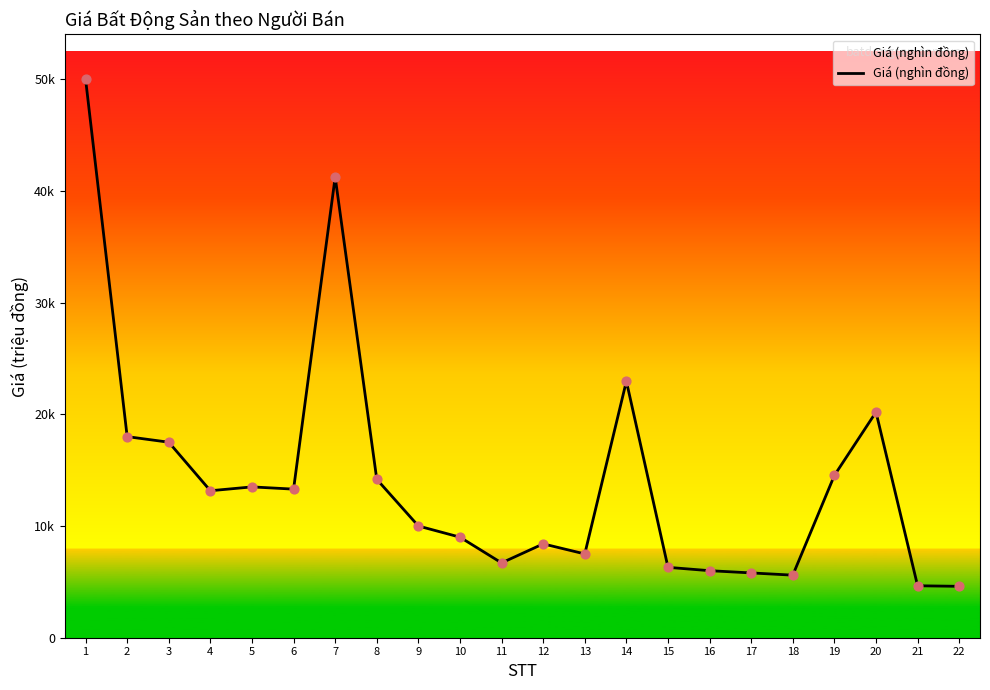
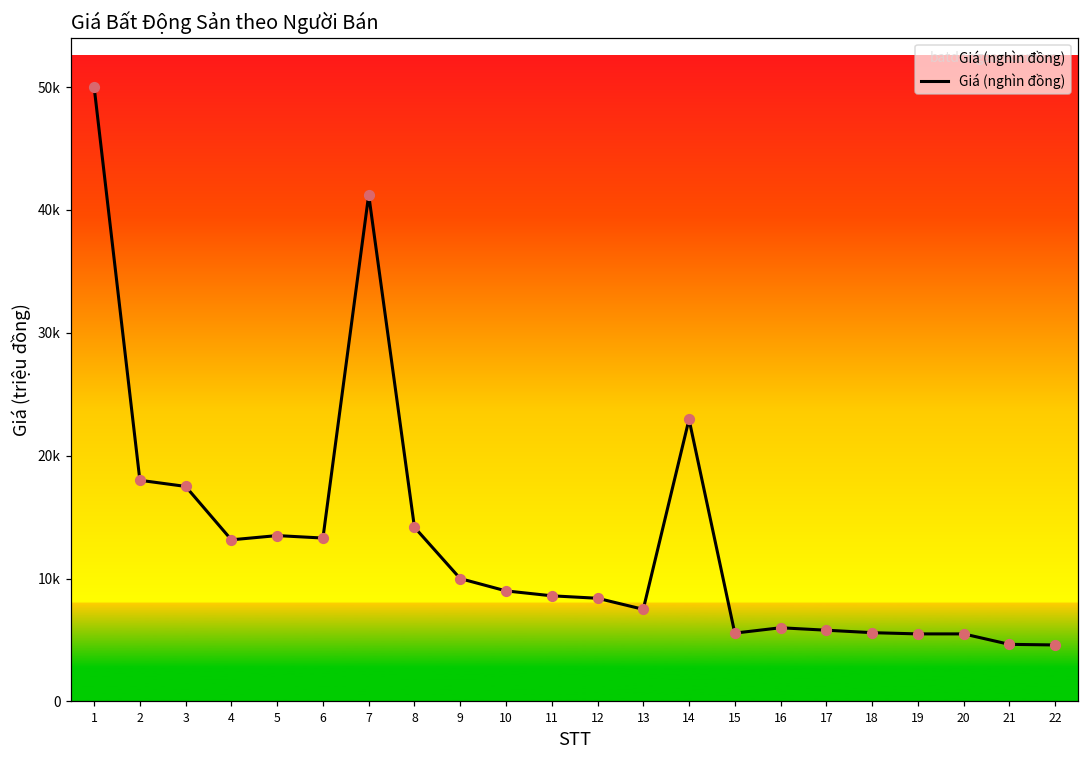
  {
    "1": 50000,
    "2": 18000,
    "3": 17500,
    "4": 13200,
    "5": 13500,
    "6": 13300,
    "7": 41200,
    "8": 14200,
    "9": 10000,
    "10": 9000,
-   "11": 6700,
+   "11": 8600,
    "12": 8400,
    "13": 7500,
    "14": 23000,
-   "15": 6300,
+   "15": 5600,
    "16": 6000,
    "17": 5800,
    "18": 5600,
-   "19": 14500,
-   "20": 20200,
+   "19": 5500,
+   "20": 5500,
    "21": 4700,
    "22": 4600
  }
